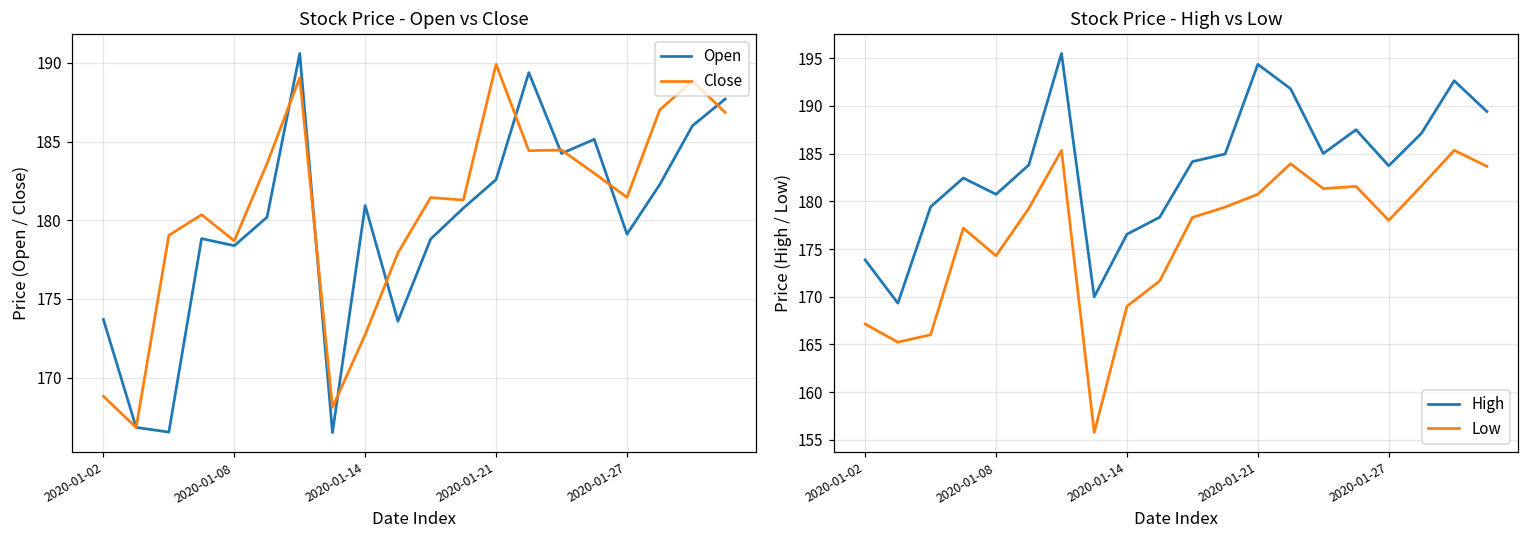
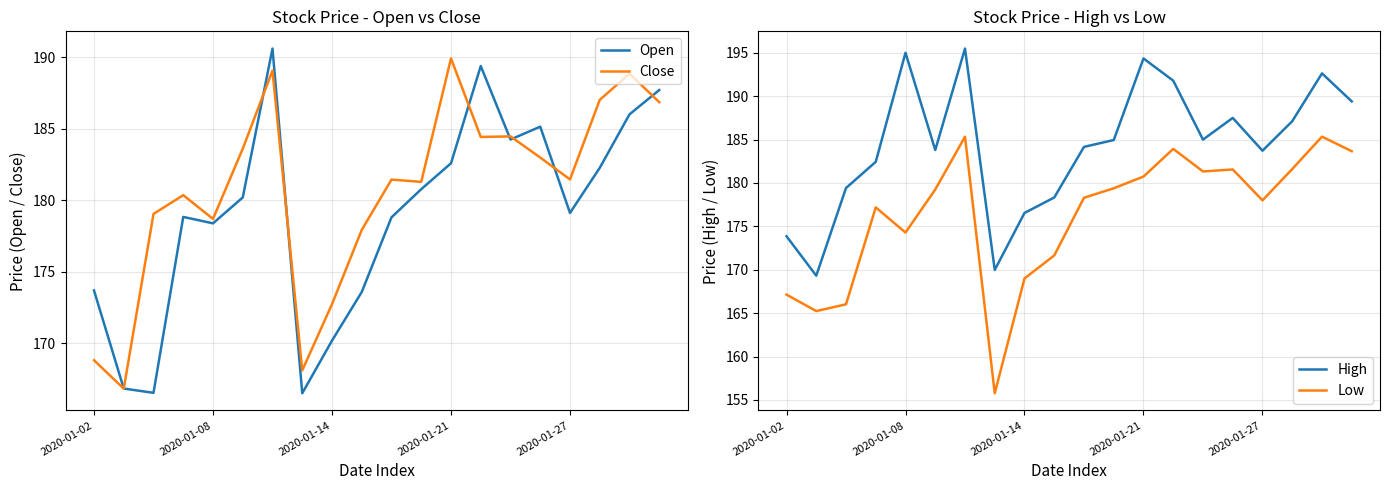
  {
    "Stock Price - Open vs Close": {
      "Open": {
        "2020-01-02": 173.7,
        "2020-01-08": 178.4,
-       "2020-01-14": 180.9,
+       "2020-01-14": 170.2,
        "2020-01-21": 182.6,
        "2020-01-27": 179.1
      },
      "Close": {
        "2020-01-02": 168.8,
        "2020-01-08": 178.7,
        "2020-01-14": 172.7,
        "2020-01-21": 189.9,
        "2020-01-27": 181.4
      }
    },
    "Stock Price - High vs Low": {
      "High": {
        "2020-01-02": 174,
-       "2020-01-08": 181,
+       "2020-01-08": 195,
        "2020-01-14": 177,
        "2020-01-21": 194,
        "2020-01-27": 184
      },
      "Low": {
        "2020-01-02": 167,
        "2020-01-08": 174,
        "2020-01-14": 169,
        "2020-01-21": 181,
        "2020-01-27": 178
      }
    }
  }
